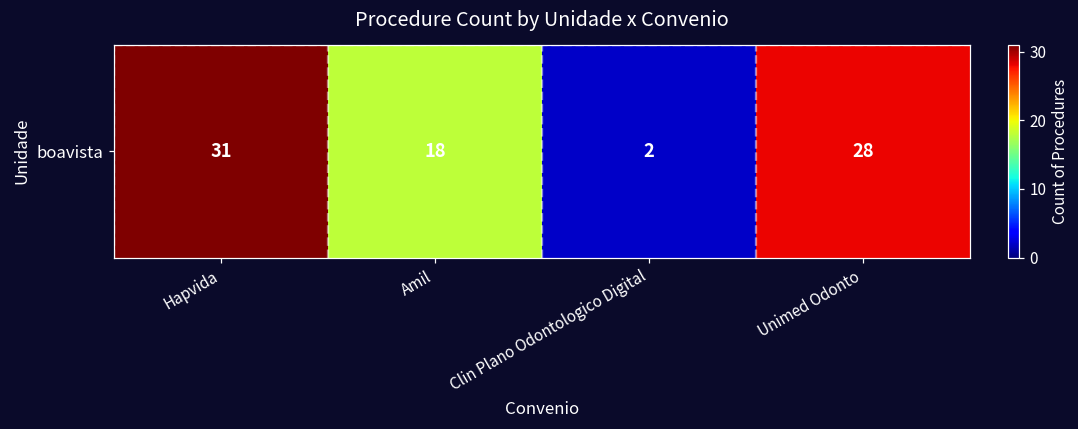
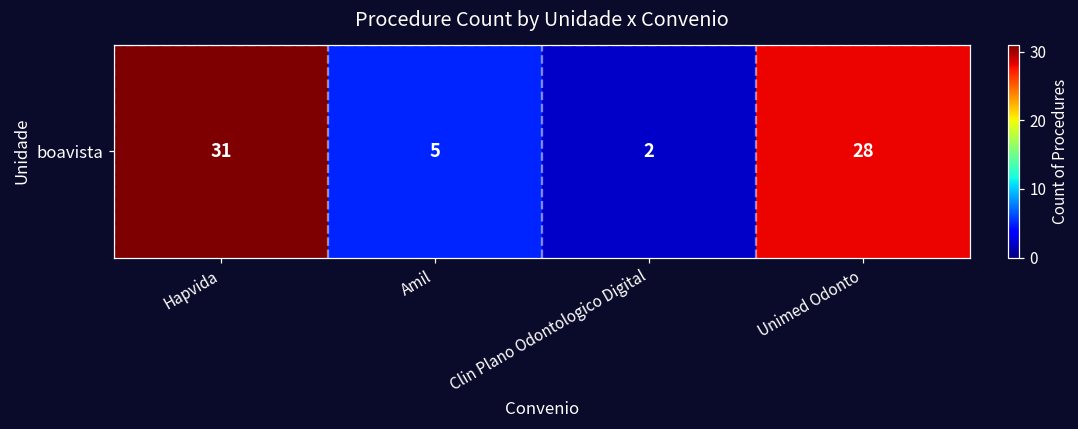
  {
    "boavista": {
      "Hapvida": 31,
-     "Amil": 18,
+     "Amil": 5,
      "Clin Plano Odontologico Digital": 2,
      "Unimed Odonto": 28
    }
  }
